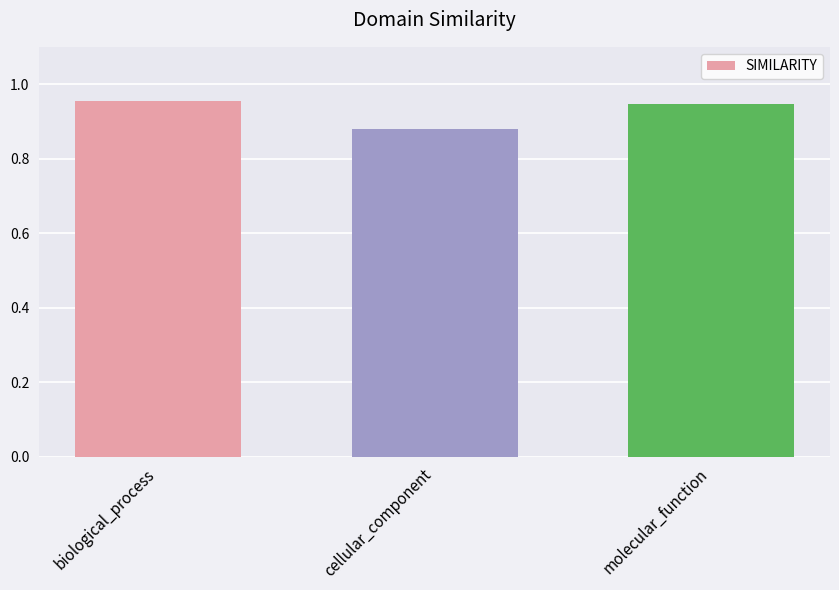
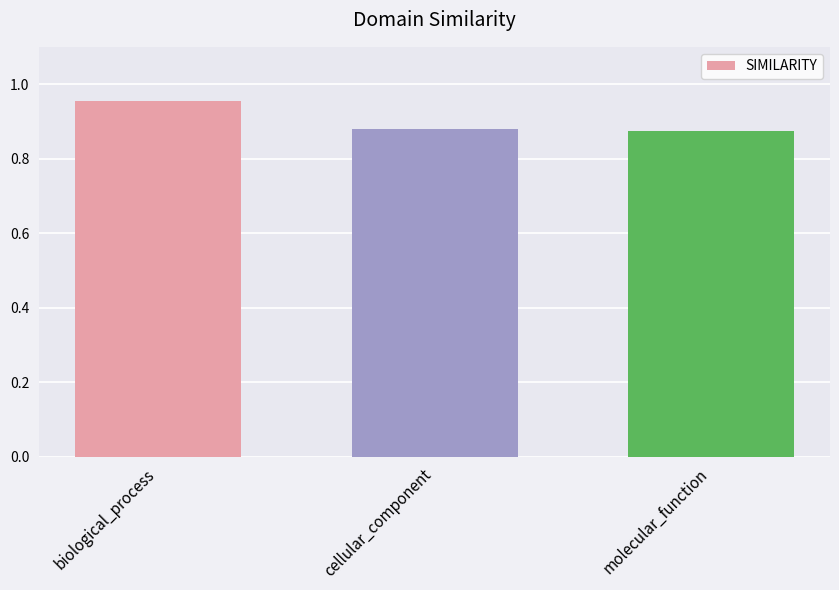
  {
    "biological_process": 0.95,
    "cellular_component": 0.88,
-   "molecular_function": 0.95
+   "molecular_function": 0.87
  }
